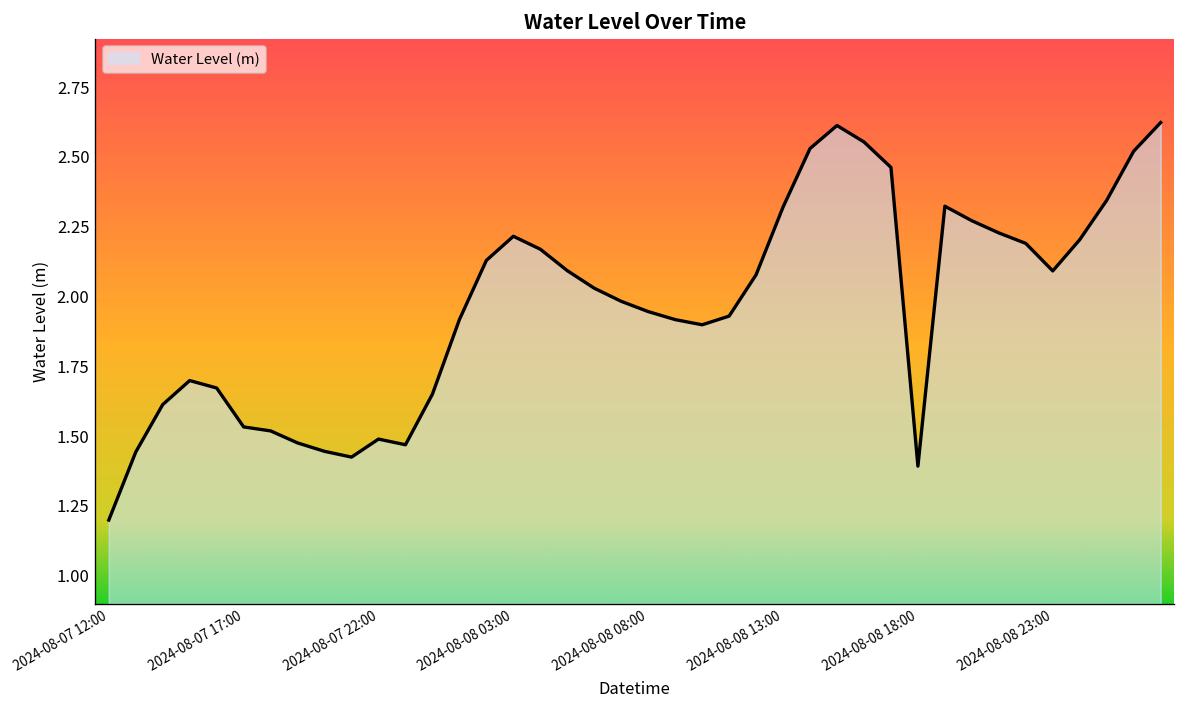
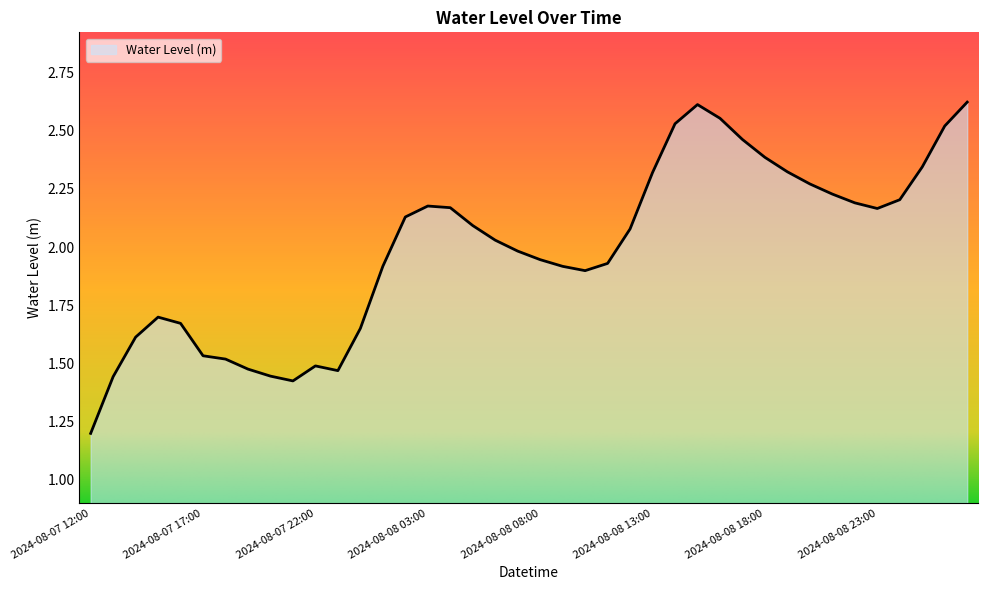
  {
    "2024-08-07 12:00": 1.20,
    "2024-08-07 17:00": 1.53,
    "2024-08-07 22:00": 1.49,
-   "2024-08-08 03:00": 2.22,
+   "2024-08-08 03:00": 2.18,
    "2024-08-08 08:00": 1.95,
    "2024-08-08 13:00": 2.32,
-   "2024-08-08 18:00": 1.39,
-   "2024-08-08 23:00": 2.09
+   "2024-08-08 18:00": 2.39,
+   "2024-08-08 23:00": 2.17
  }
